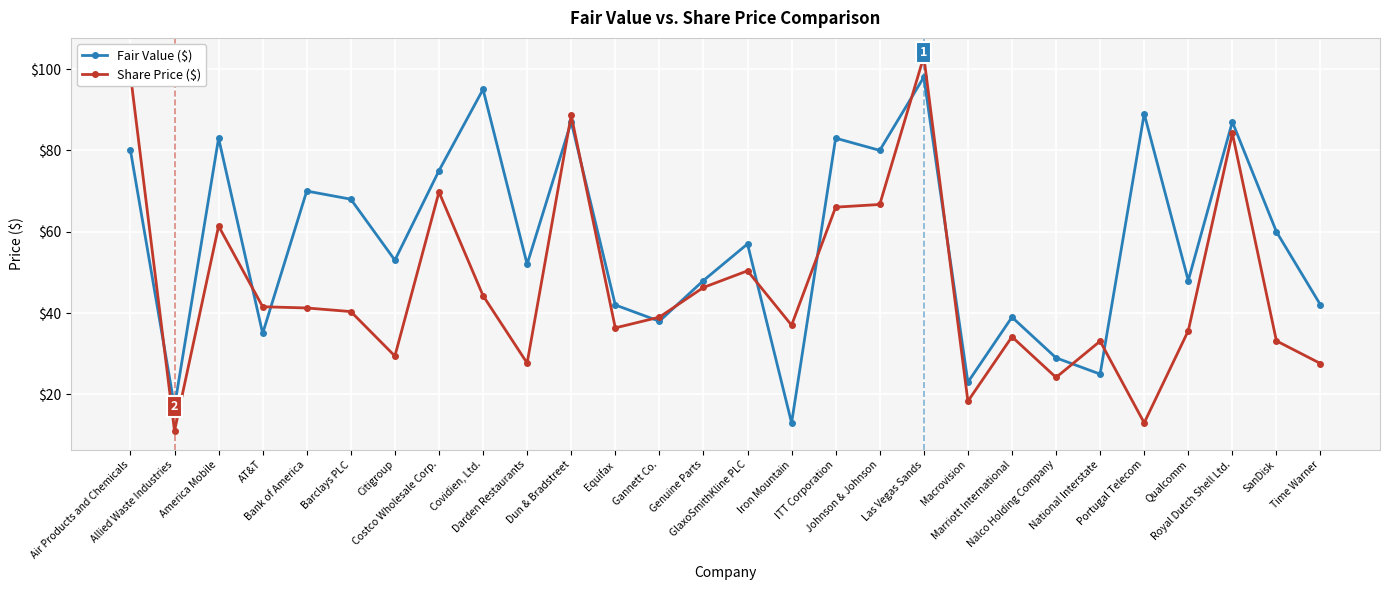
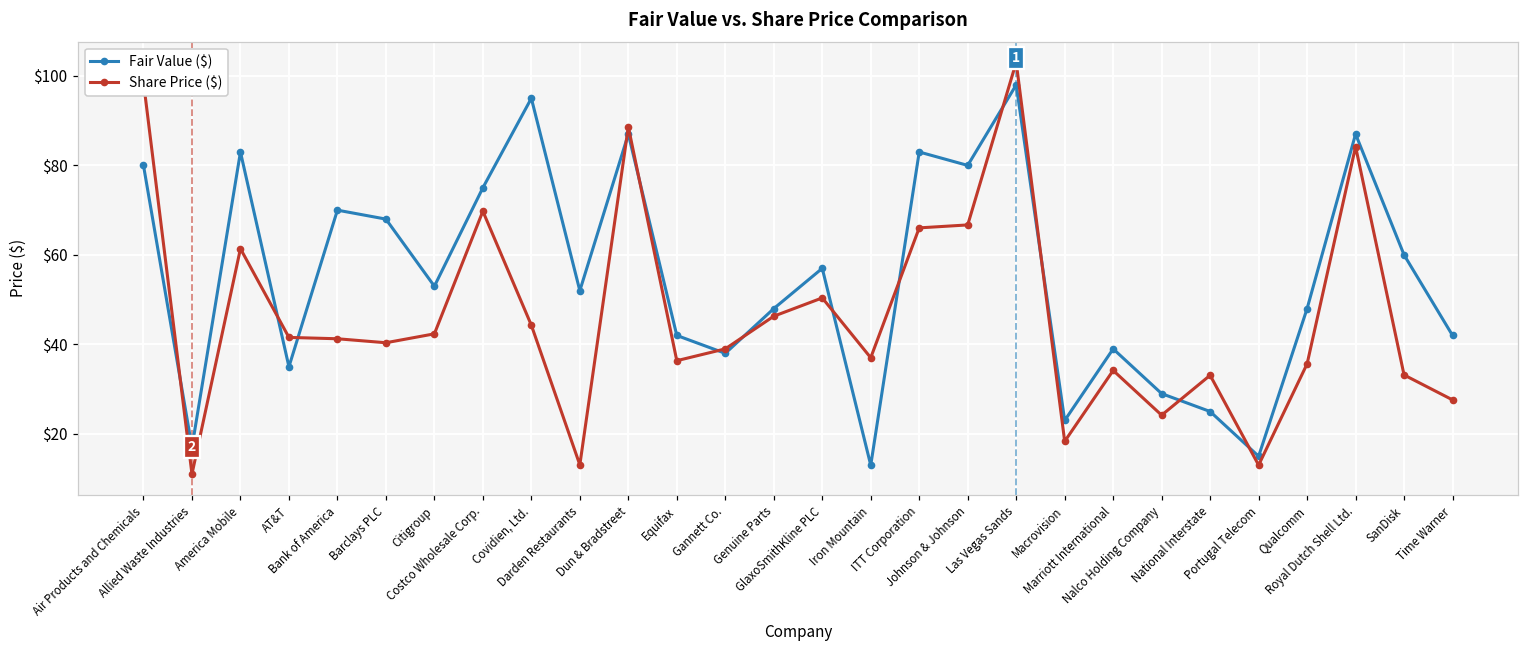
  {
    "Fair Value ($)": {
      "Air Products and Chemicals": "$80",
      "America Mobile": "$83",
      "AT&T": "$35",
      "Bank of America": "$70",
      "Barclays PLC": "$68",
      "Citigroup": "$53",
      "Costco Wholesale Corp.": "$75",
      "Covidien, Ltd.": "$95",
      "Darden Restaurants": "$52",
      "Dun & Bradstreet": "$87",
      "Equifax": "$42",
      "Gannett Co.": "$38",
      "Genuine Parts": "$48",
      "GlaxoSmithKline PLC": "$57",
      "Iron Mountain": "$13",
      "ITT Corporation": "$83",
      "Johnson & Johnson": "$80",
      "Las Vegas Sands": "$98",
      "Macrovision": "$23",
      "Marriott International": "$39",
      "Nalco Holding Company": "$29",
      "National Interstate": "$25",
-     "Portugal Telecom": "$89",
+     "Portugal Telecom": "$15",
      "Qualcomm": "$48",
      "Royal Dutch Shell Ltd.": "$87",
      "SanDisk": "$60",
      "Time Warner": "$42"
    },
    "Share Price ($)": {
      "Allied Waste Industries": "$11",
      "America Mobile": "$61",
      "AT&T": "$42",
      "Bank of America": "$41",
      "Barclays PLC": "$40",
-     "Citigroup": "$29",
+     "Citigroup": "$42",
      "Costco Wholesale Corp.": "$70",
      "Covidien, Ltd.": "$44",
-     "Darden Restaurants": "$28",
+     "Darden Restaurants": "$13",
      "Dun & Bradstreet": "$89",
      "Equifax": "$36",
      "Gannett Co.": "$39",
      "Genuine Parts": "$46",
      "GlaxoSmithKline PLC": "$50",
      "Iron Mountain": "$37",
      "ITT Corporation": "$66",
      "Johnson & Johnson": "$67",
      "Macrovision": "$18",
      "Marriott International": "$34",
      "Nalco Holding Company": "$24",
      "National Interstate": "$33",
      "Portugal Telecom": "$13",
      "Qualcomm": "$36",
      "Royal Dutch Shell Ltd.": "$84",
      "SanDisk": "$33",
      "Time Warner": "$28"
    }
  }
